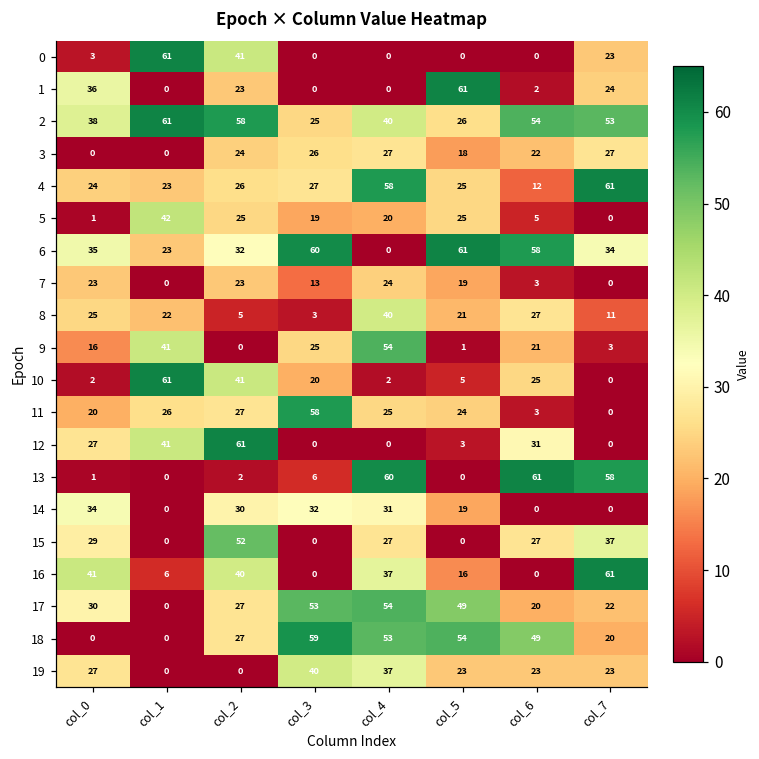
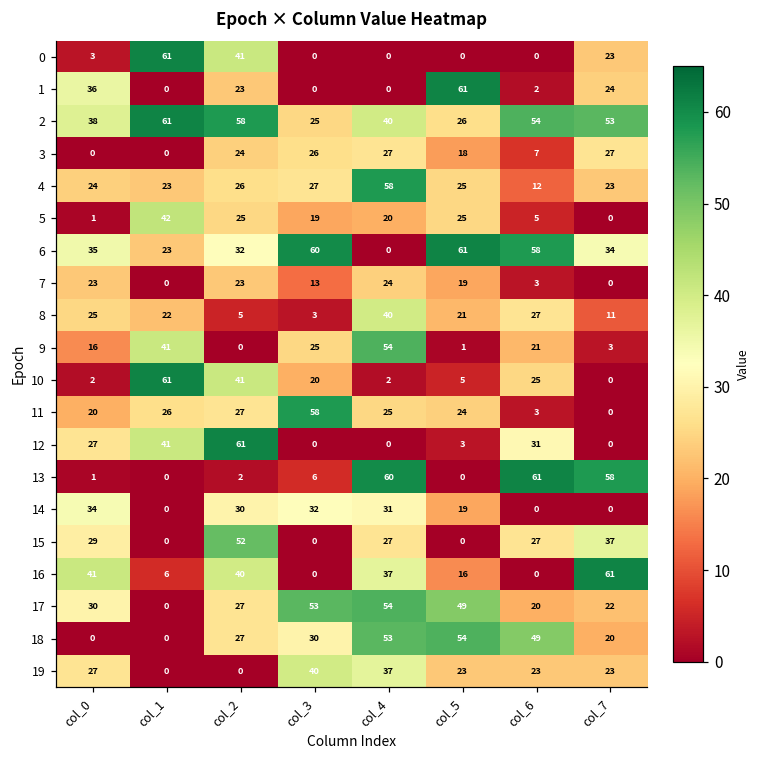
  {
    "0": {
      "col_0": 3,
      "col_1": 61,
      "col_2": 41,
      "col_3": 0,
      "col_4": 0,
      "col_5": 0,
      "col_6": 0,
      "col_7": 23
    },
    "1": {
      "col_0": 36,
      "col_1": 0,
      "col_2": 23,
      "col_3": 0,
      "col_4": 0,
      "col_5": 61,
      "col_6": 2,
      "col_7": 24
    },
    "2": {
      "col_0": 38,
      "col_1": 61,
      "col_2": 58,
      "col_3": 25,
      "col_4": 40,
      "col_5": 26,
      "col_6": 54,
      "col_7": 53
    },
    "3": {
      "col_0": 0,
      "col_1": 0,
      "col_2": 24,
      "col_3": 26,
      "col_4": 27,
      "col_5": 18,
-     "col_6": 22,
+     "col_6": 7,
      "col_7": 27
    },
    "4": {
      "col_0": 24,
      "col_1": 23,
      "col_2": 26,
      "col_3": 27,
      "col_4": 58,
      "col_5": 25,
      "col_6": 12,
-     "col_7": 61
+     "col_7": 23
    },
    "5": {
      "col_0": 1,
      "col_1": 42,
      "col_2": 25,
      "col_3": 19,
      "col_4": 20,
      "col_5": 25,
      "col_6": 5,
      "col_7": 0
    },
    "6": {
      "col_0": 35,
      "col_1": 23,
      "col_2": 32,
      "col_3": 60,
      "col_4": 0,
      "col_5": 61,
      "col_6": 58,
      "col_7": 34
    },
    "7": {
      "col_0": 23,
      "col_1": 0,
      "col_2": 23,
      "col_3": 13,
      "col_4": 24,
      "col_5": 19,
      "col_6": 3,
      "col_7": 0
    },
    "8": {
      "col_0": 25,
      "col_1": 22,
      "col_2": 5,
      "col_3": 3,
      "col_4": 40,
      "col_5": 21,
      "col_6": 27,
      "col_7": 11
    },
    "9": {
      "col_0": 16,
      "col_1": 41,
      "col_2": 0,
      "col_3": 25,
      "col_4": 54,
      "col_5": 1,
      "col_6": 21,
      "col_7": 3
    },
    "10": {
      "col_0": 2,
      "col_1": 61,
      "col_2": 41,
      "col_3": 20,
      "col_4": 2,
      "col_5": 5,
      "col_6": 25,
      "col_7": 0
    },
    "11": {
      "col_0": 20,
      "col_1": 26,
      "col_2": 27,
      "col_3": 58,
      "col_4": 25,
      "col_5": 24,
      "col_6": 3,
      "col_7": 0
    },
    "12": {
      "col_0": 27,
      "col_1": 41,
      "col_2": 61,
      "col_3": 0,
      "col_4": 0,
      "col_5": 3,
      "col_6": 31,
      "col_7": 0
    },
    "13": {
      "col_0": 1,
      "col_1": 0,
      "col_2": 2,
      "col_3": 6,
      "col_4": 60,
      "col_5": 0,
      "col_6": 61,
      "col_7": 58
    },
    "14": {
      "col_0": 34,
      "col_1": 0,
      "col_2": 30,
      "col_3": 32,
      "col_4": 31,
      "col_5": 19,
      "col_6": 0,
      "col_7": 0
    },
    "15": {
      "col_0": 29,
      "col_1": 0,
      "col_2": 52,
      "col_3": 0,
      "col_4": 27,
      "col_5": 0,
      "col_6": 27,
      "col_7": 37
    },
    "16": {
      "col_0": 41,
      "col_1": 6,
      "col_2": 40,
      "col_3": 0,
      "col_4": 37,
      "col_5": 16,
      "col_6": 0,
      "col_7": 61
    },
    "17": {
      "col_0": 30,
      "col_1": 0,
      "col_2": 27,
      "col_3": 53,
      "col_4": 54,
      "col_5": 49,
      "col_6": 20,
      "col_7": 22
    },
    "18": {
      "col_0": 0,
      "col_1": 0,
      "col_2": 27,
-     "col_3": 59,
+     "col_3": 30,
      "col_4": 53,
      "col_5": 54,
      "col_6": 49,
      "col_7": 20
    },
    "19": {
      "col_0": 27,
      "col_1": 0,
      "col_2": 0,
      "col_3": 40,
      "col_4": 37,
      "col_5": 23,
      "col_6": 23,
      "col_7": 23
    }
  }
